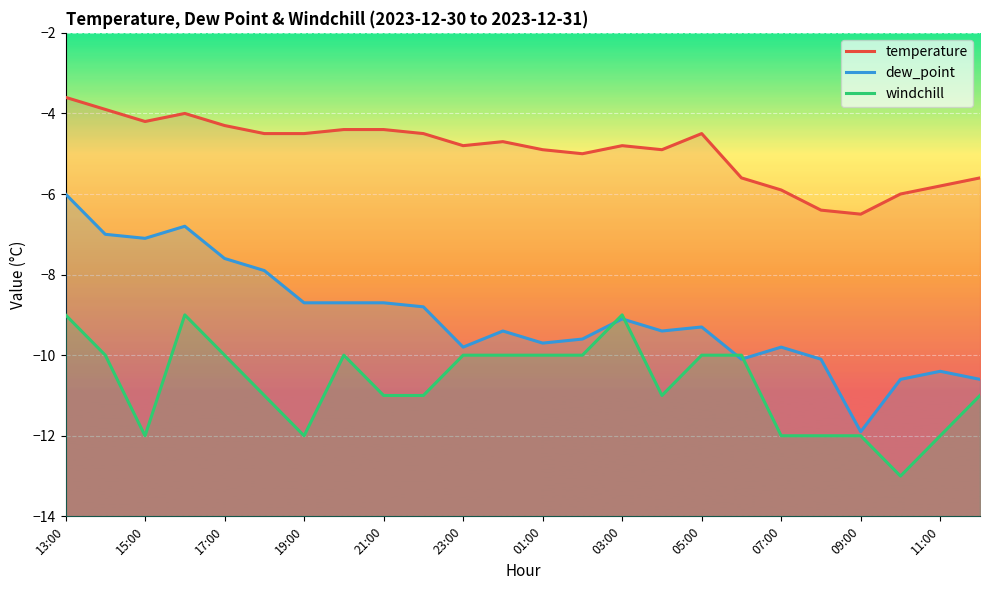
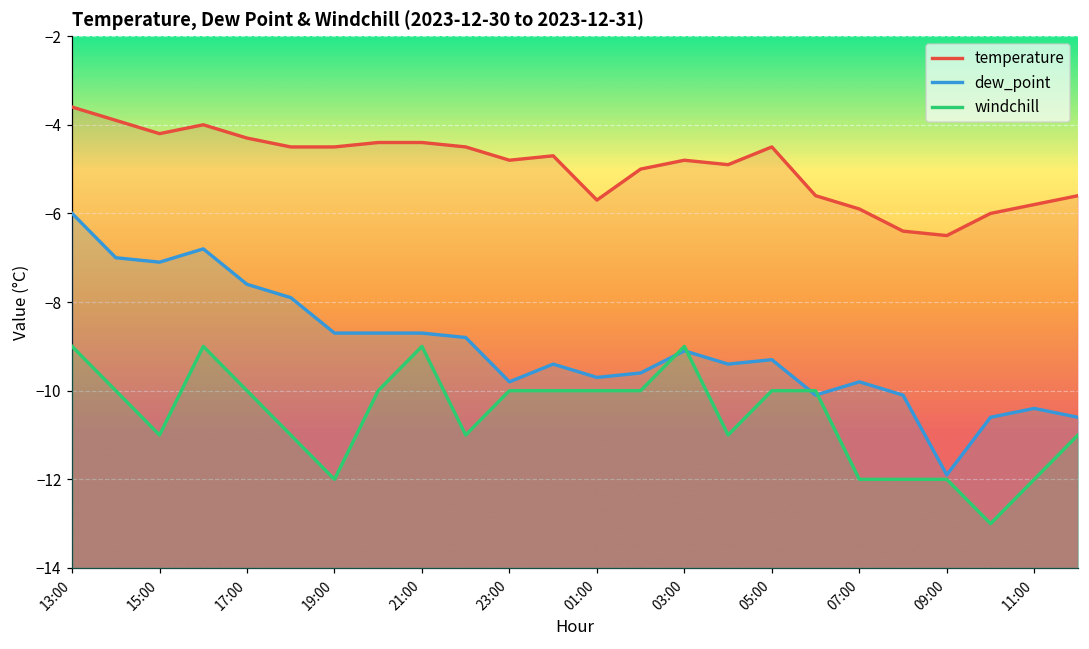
  {
    "temperature": {
      "13:00": -3.6,
      "15:00": -4.2,
      "17:00": -4.3,
      "19:00": -4.5,
      "21:00": -4.4,
      "23:00": -4.8,
-     "01:00": -4.9,
+     "01:00": -5.7,
      "03:00": -4.8,
      "05:00": -4.5,
      "07:00": -5.9,
      "09:00": -6.5,
      "11:00": -5.8
    },
    "dew_point": {
      "13:00": -6.0,
      "15:00": -7.1,
      "17:00": -7.6,
      "19:00": -8.7,
      "21:00": -8.7,
      "23:00": -9.8,
      "01:00": -9.7,
      "03:00": -9.1,
      "05:00": -9.3,
      "07:00": -9.8,
      "09:00": -11.9,
      "11:00": -10.4
    },
    "windchill": {
      "13:00": -9,
-     "15:00": -12,
+     "15:00": -11,
      "17:00": -10,
      "19:00": -12,
-     "21:00": -11,
+     "21:00": -9,
      "23:00": -10,
      "01:00": -10,
      "03:00": -9,
      "05:00": -10,
      "07:00": -12,
      "09:00": -12,
      "11:00": -12
    }
  }
